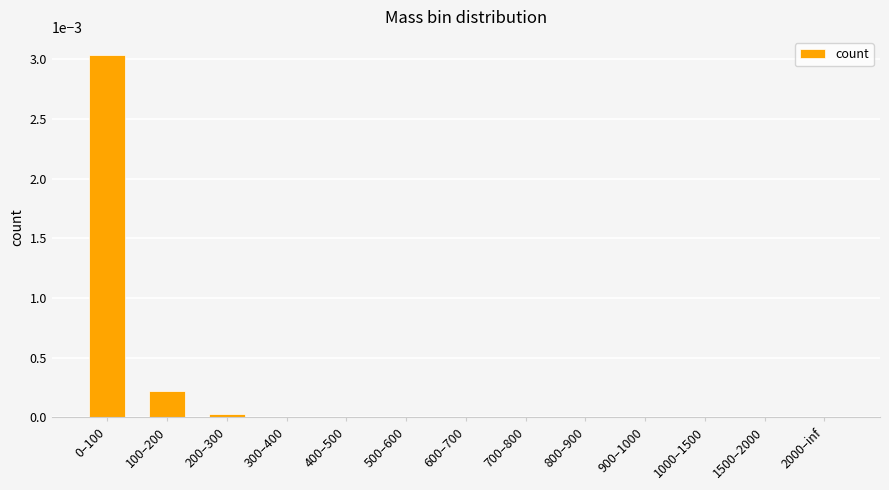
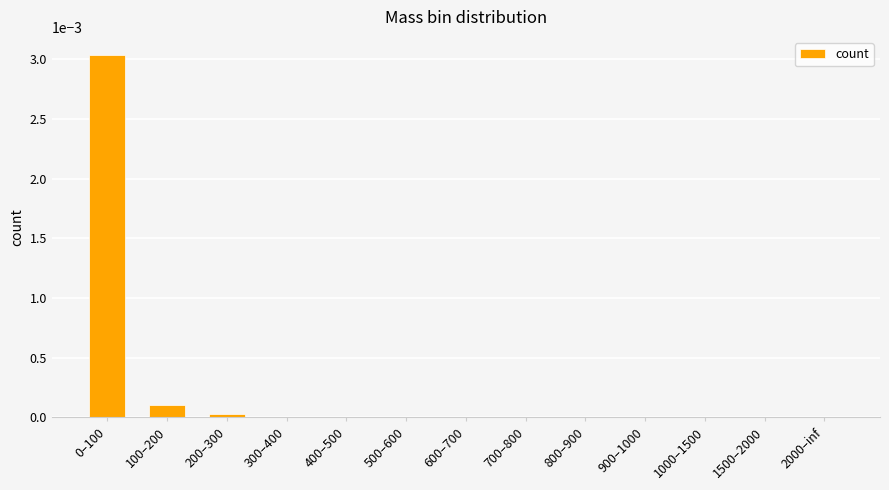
  {
    "0–100": 0.00303,
-   "100–200": 0.00022,
+   "100–200": 0.00010,
    "200–300": 0.00002,
    "600–700": 0.00000,
    "700–800": 0.00000,
    "800–900": 0.00000,
    "2000–inf": 0.00000
  }
